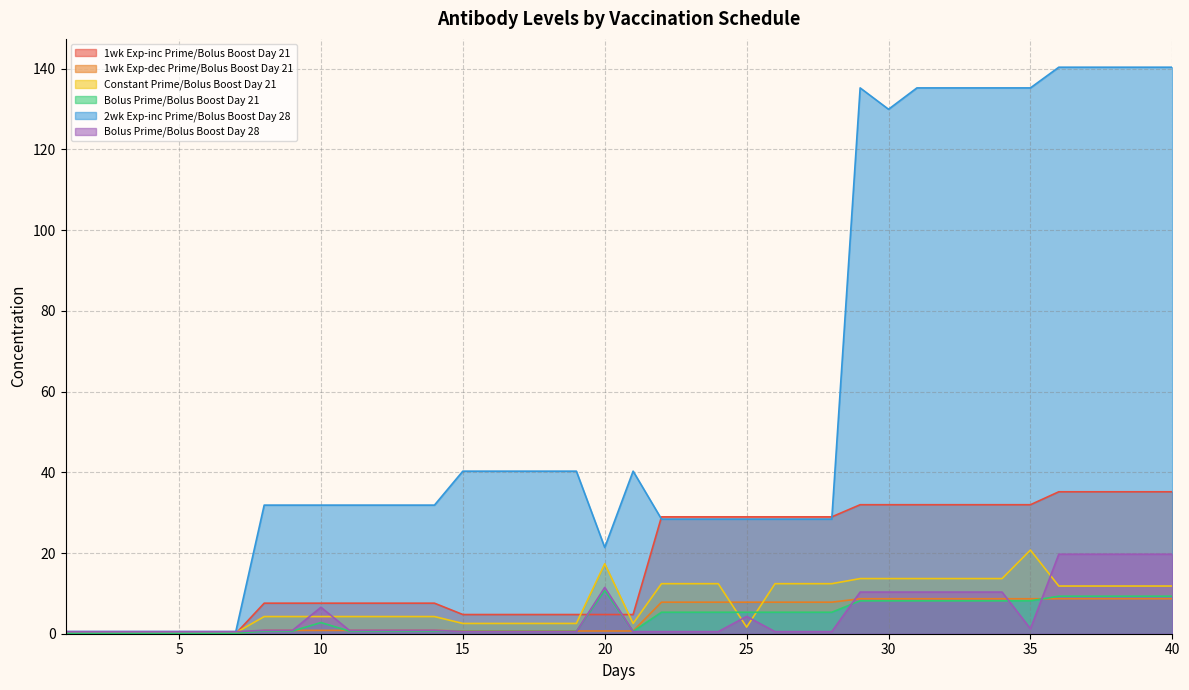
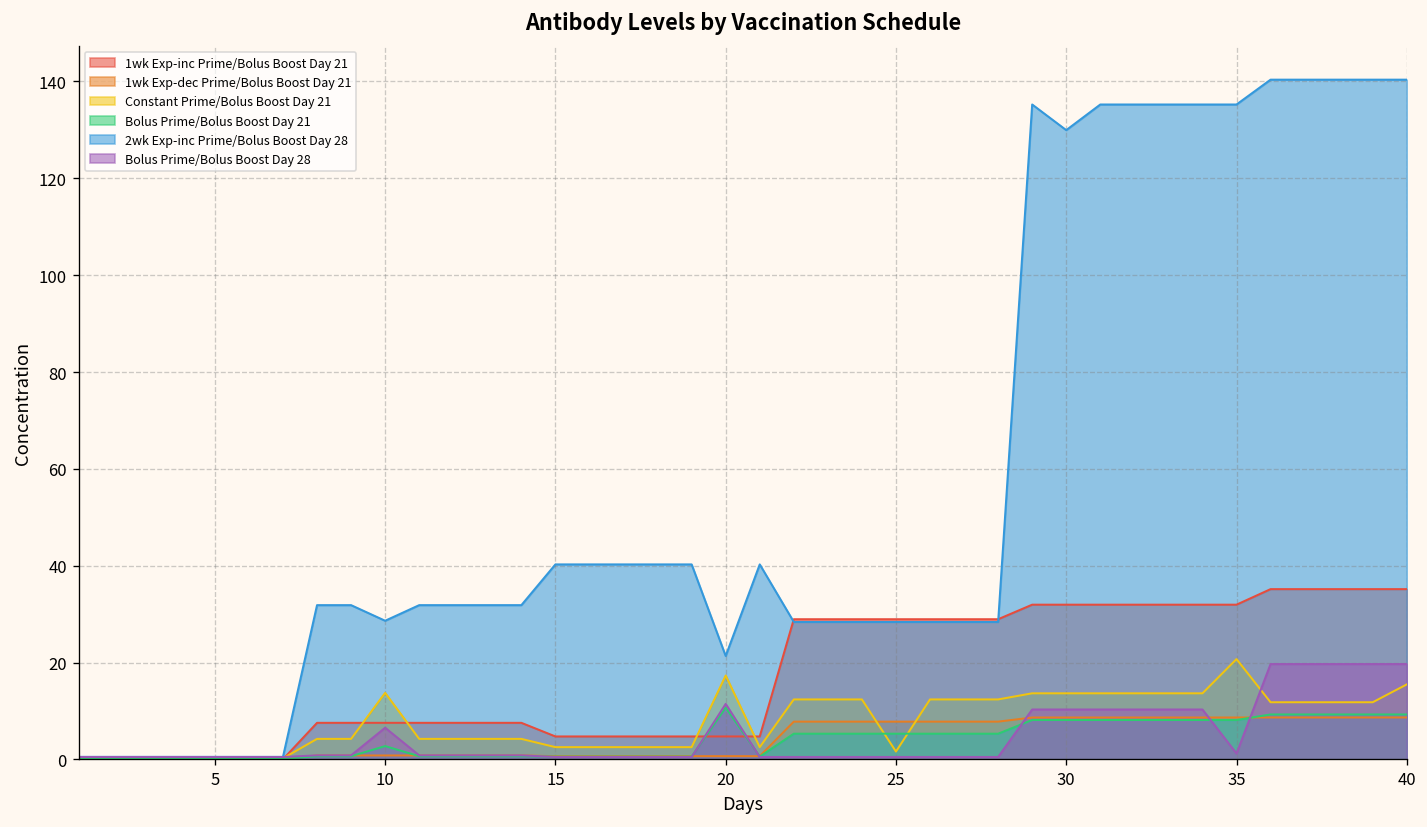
  {
    "Constant Prime/Bolus Boost Day 21": {
-     "10": 4,
+     "10": 14,
      "15": 3,
      "20": 17,
      "25": 2,
      "30": 14,
      "35": 21,
-     "40": 12
+     "40": 15
    },
    "Bolus Prime/Bolus Boost Day 21": {
      "10": 3,
      "20": 11,
      "25": 5
    },
    "2wk Exp-inc Prime/Bolus Boost Day 28": {
-     "10": 32,
+     "10": 29,
      "15": 40,
      "20": 21,
      "30": 130,
      "35": 135,
      "40": 140
    },
    "Bolus Prime/Bolus Boost Day 28": {
      "10": 7,
      "20": 11,
-     "25": 4,
+     "25": 1,
      "30": 10,
      "35": 1,
      "40": 20
    }
  }
